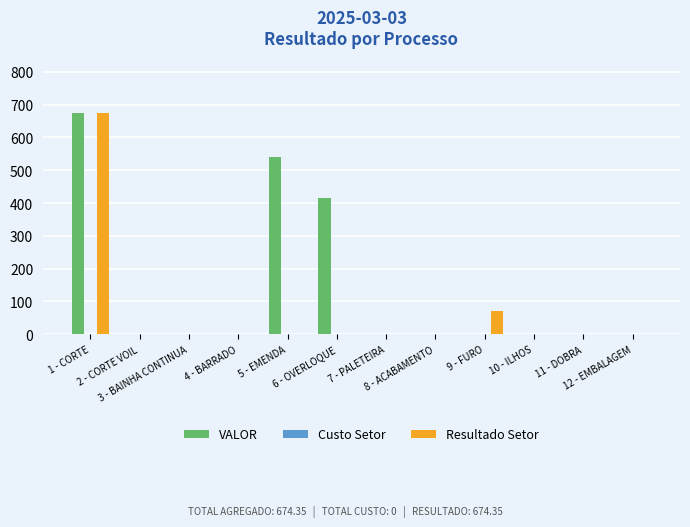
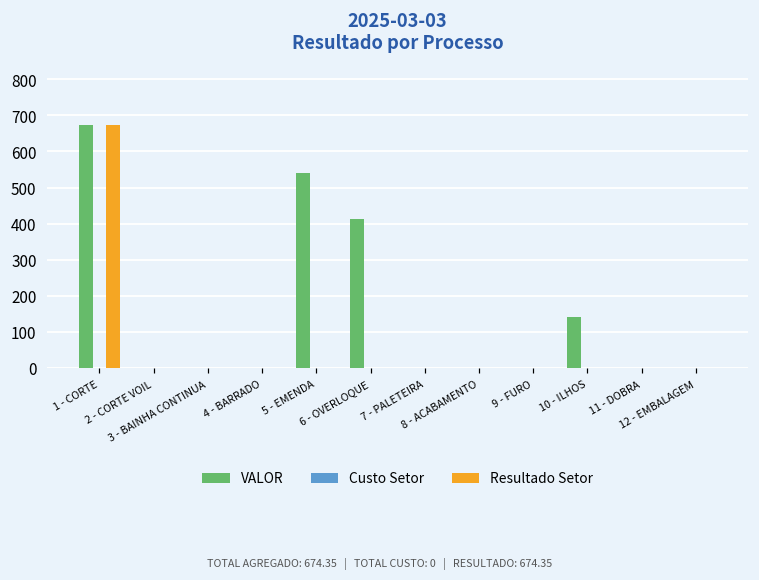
  {
    "VALOR": {
      "1 - CORTE": 670,
      "2 - CORTE VOIL": 0,
      "3 - BAINHA CONTINUA": 0,
      "4 - BARRADO": 0,
      "5 - EMENDA": 540,
      "6 - OVERLOQUE": 410,
      "7 - PALETEIRA": 0,
      "8 - ACABAMENTO": 0,
      "9 - FURO": 0,
-     "10 - ILHOS": 0,
+     "10 - ILHOS": 140,
      "11 - DOBRA": 0,
      "12 - EMBALAGEM": 0
    },
    "Custo Setor": {
      "1 - CORTE": 0,
      "2 - CORTE VOIL": 0,
      "3 - BAINHA CONTINUA": 0,
      "4 - BARRADO": 0,
      "5 - EMENDA": 0,
      "6 - OVERLOQUE": 0,
      "7 - PALETEIRA": 0,
      "8 - ACABAMENTO": 0,
      "9 - FURO": 0,
      "10 - ILHOS": 0,
      "11 - DOBRA": 0,
      "12 - EMBALAGEM": 0
    },
    "Resultado Setor": {
      "1 - CORTE": 670,
      "2 - CORTE VOIL": 0,
      "3 - BAINHA CONTINUA": 0,
      "4 - BARRADO": 0,
      "5 - EMENDA": 0,
      "6 - OVERLOQUE": 0,
      "7 - PALETEIRA": 0,
      "8 - ACABAMENTO": 0,
-     "9 - FURO": 70,
+     "9 - FURO": 0,
      "10 - ILHOS": 0,
      "11 - DOBRA": 0,
      "12 - EMBALAGEM": 0
    }
  }
